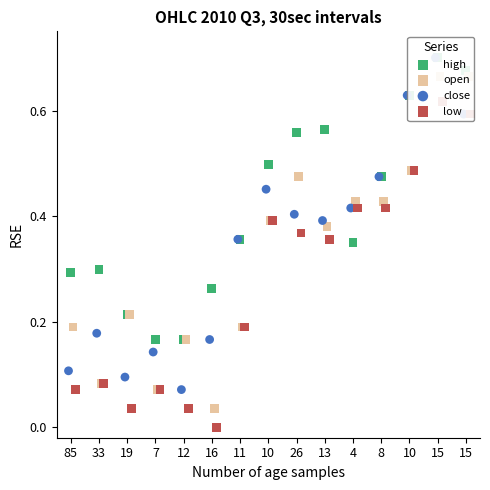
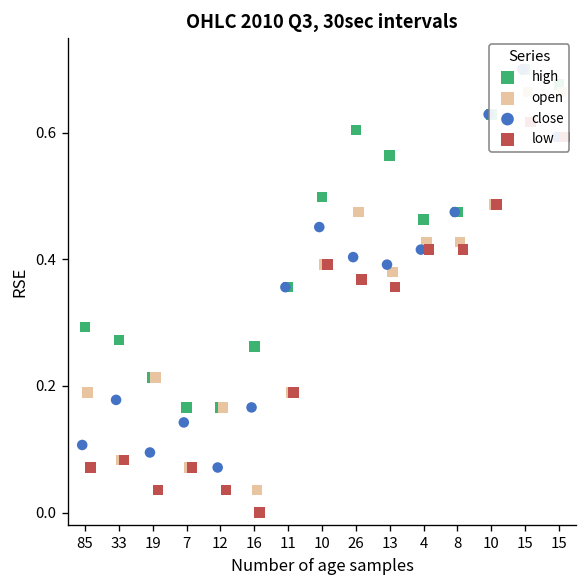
  {
    "high": {
-     "33": 0.30,
-     "26": 0.56,
-     "4": 0.35
+     "33": 0.27,
+     "26": 0.60,
+     "4": 0.46
    }
  }
